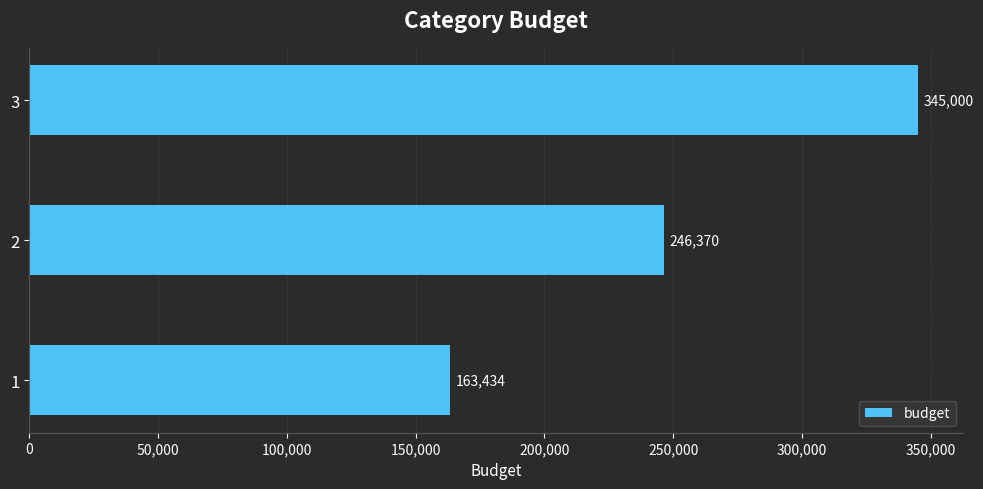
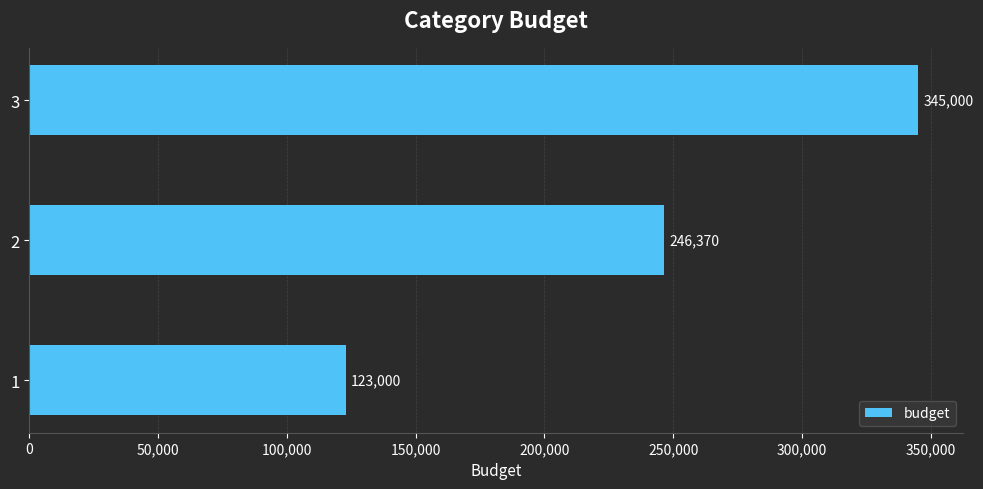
  {
    "3": "345,000",
    "2": "246,370",
-   "1": "163,434"
+   "1": "123,000"
  }
